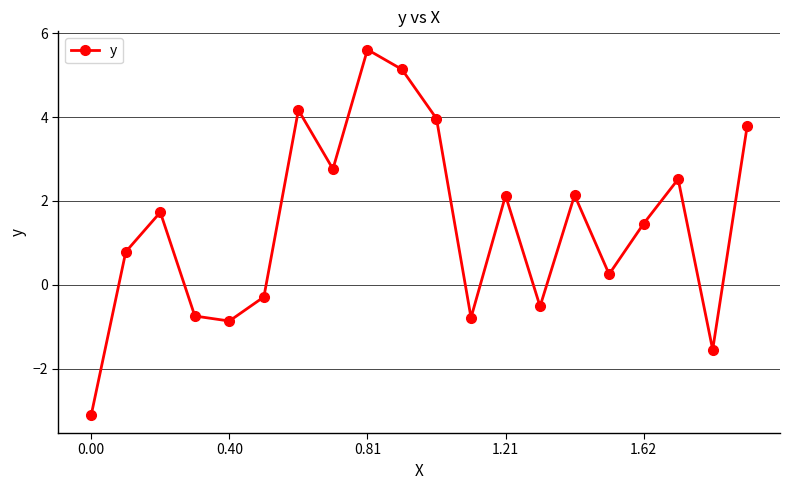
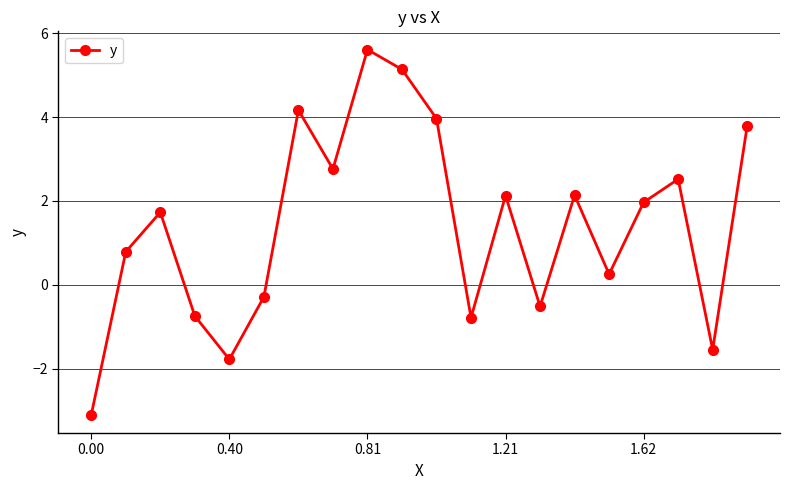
  {
    "0.00": -3.1,
-   "0.40": -0.9,
+   "0.40": -1.8,
    "0.81": 5.6,
    "1.21": 2.1,
-   "1.62": 1.5
+   "1.62": 2.0
  }
